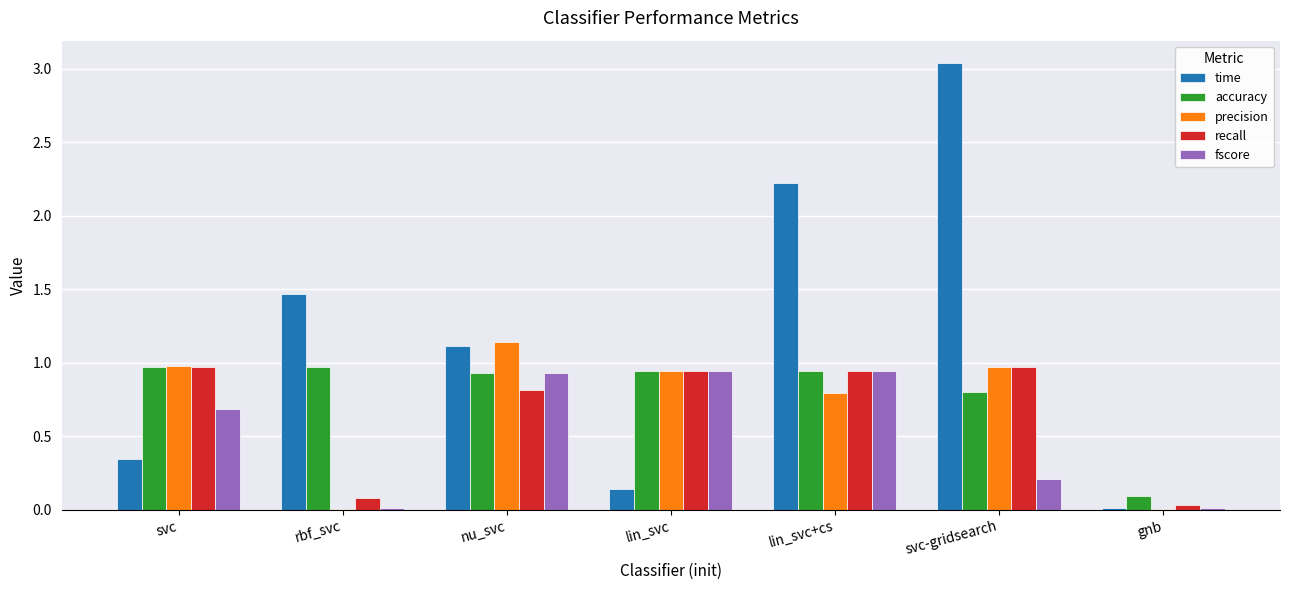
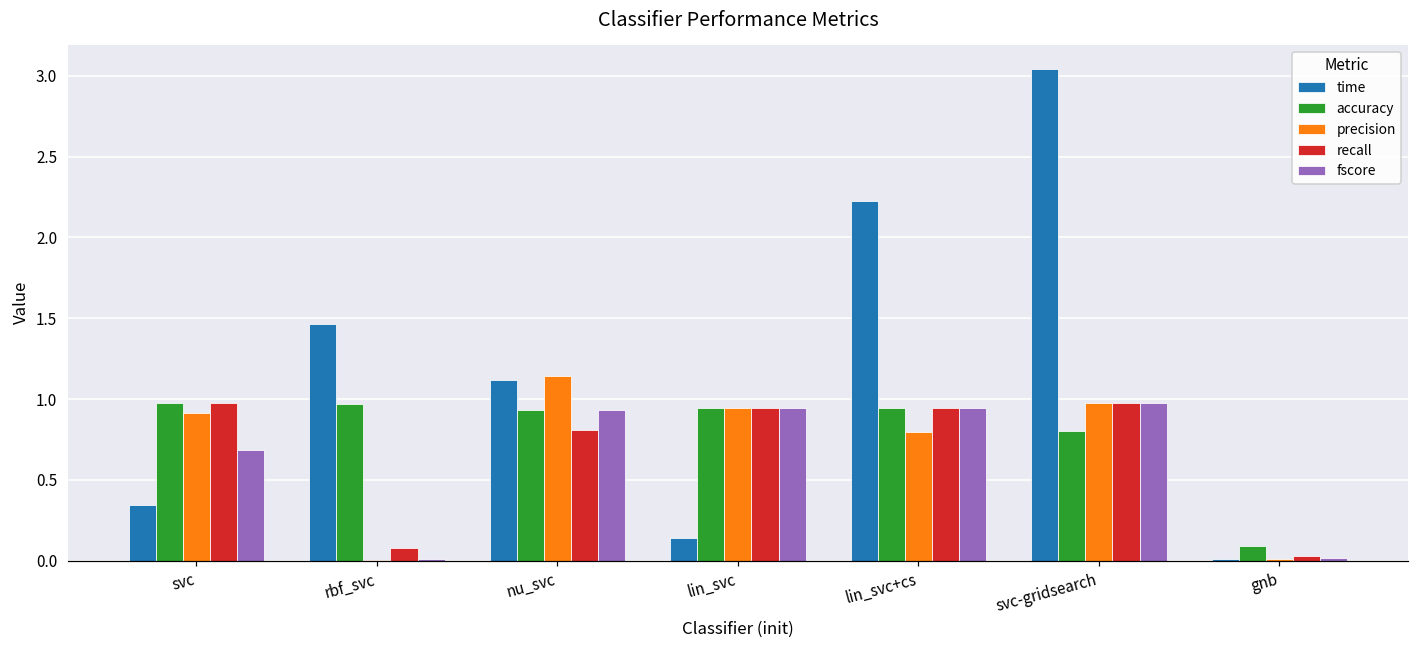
  {
    "time": {
      "svc": 0.34,
      "rbf_svc": 1.47,
      "nu_svc": 1.12,
      "lin_svc": 0.14,
      "lin_svc+cs": 2.22,
      "svc-gridsearch": 3.04
    },
    "accuracy": {
      "svc": 0.97,
      "rbf_svc": 0.97,
      "nu_svc": 0.93,
      "lin_svc": 0.94,
      "lin_svc+cs": 0.94,
      "svc-gridsearch": 0.80,
      "gnb": 0.09
    },
    "precision": {
-     "svc": 0.98,
+     "svc": 0.91,
      "nu_svc": 1.14,
      "lin_svc": 0.95,
      "lin_svc+cs": 0.79,
      "svc-gridsearch": 0.97
    },
    "recall": {
      "svc": 0.97,
      "rbf_svc": 0.08,
      "nu_svc": 0.81,
      "lin_svc": 0.94,
      "lin_svc+cs": 0.94,
      "svc-gridsearch": 0.97,
      "gnb": 0.03
    },
    "fscore": {
      "svc": 0.69,
      "nu_svc": 0.93,
      "lin_svc": 0.94,
      "lin_svc+cs": 0.94,
-     "svc-gridsearch": 0.21
+     "svc-gridsearch": 0.97
    }
  }
